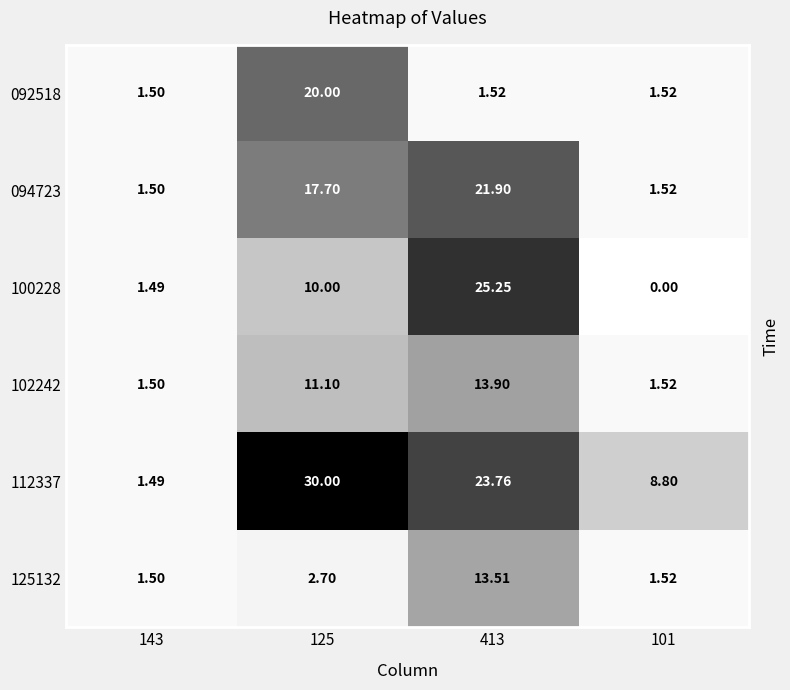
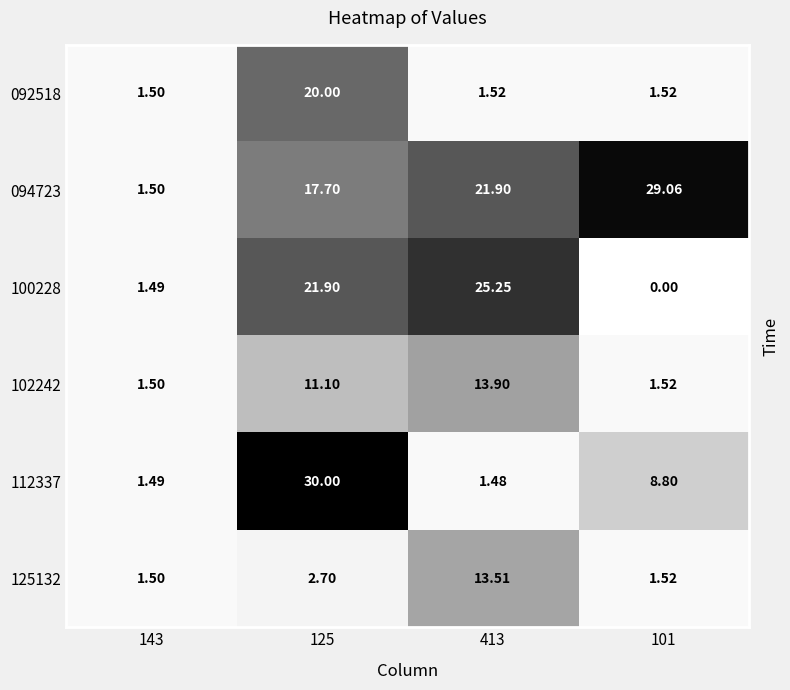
  {
    "092518": {
      "143": 1.50,
      "125": 20.00,
      "413": 1.52,
      "101": 1.52
    },
    "094723": {
      "143": 1.50,
      "125": 17.70,
      "413": 21.90,
-     "101": 1.52
+     "101": 29.06
    },
    "100228": {
      "143": 1.49,
-     "125": 10.00,
+     "125": 21.90,
      "413": 25.25,
      "101": 0.00
    },
    "102242": {
      "143": 1.50,
      "125": 11.10,
      "413": 13.90,
      "101": 1.52
    },
    "112337": {
      "143": 1.49,
      "125": 30.00,
-     "413": 23.76,
+     "413": 1.48,
      "101": 8.80
    },
    "125132": {
      "143": 1.50,
      "125": 2.70,
      "413": 13.51,
      "101": 1.52
    }
  }
